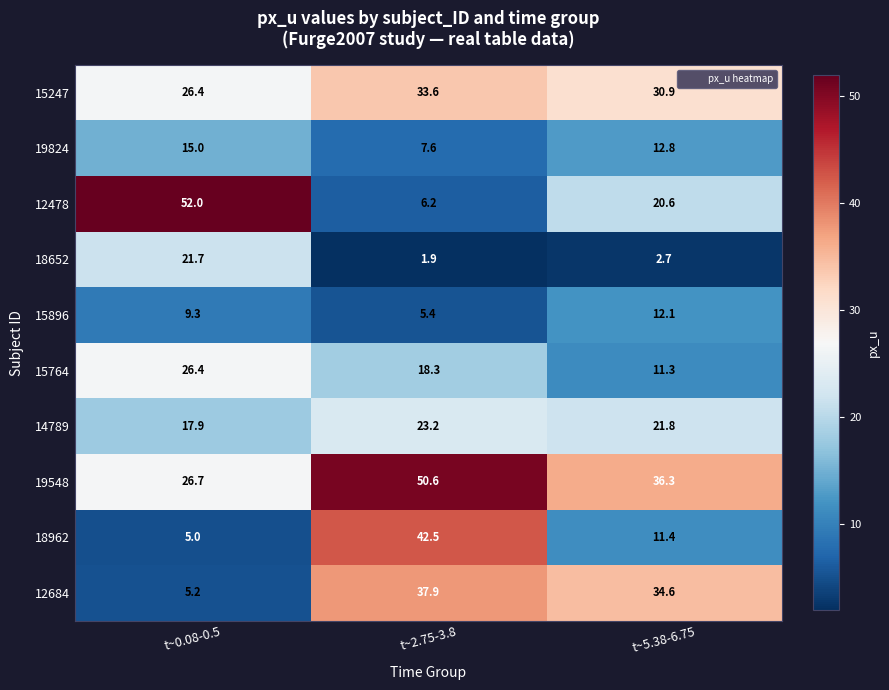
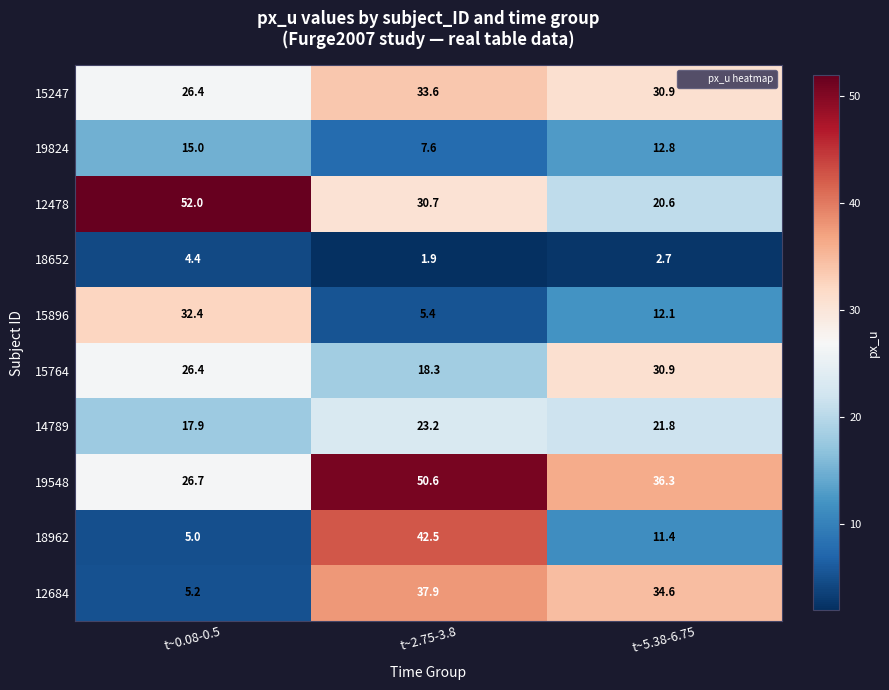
  {
    "15247": {
      "t~0.08-0.5": 26.4,
      "t~2.75-3.8": 33.6,
      "t~5.38-6.75": 30.9
    },
    "19824": {
      "t~0.08-0.5": 15.0,
      "t~2.75-3.8": 7.6,
      "t~5.38-6.75": 12.8
    },
    "12478": {
      "t~0.08-0.5": 52.0,
-     "t~2.75-3.8": 6.2,
+     "t~2.75-3.8": 30.7,
      "t~5.38-6.75": 20.6
    },
    "18652": {
-     "t~0.08-0.5": 21.7,
+     "t~0.08-0.5": 4.4,
      "t~2.75-3.8": 1.9,
      "t~5.38-6.75": 2.7
    },
    "15896": {
-     "t~0.08-0.5": 9.3,
+     "t~0.08-0.5": 32.4,
      "t~2.75-3.8": 5.4,
      "t~5.38-6.75": 12.1
    },
    "15764": {
      "t~0.08-0.5": 26.4,
      "t~2.75-3.8": 18.3,
-     "t~5.38-6.75": 11.3
+     "t~5.38-6.75": 30.9
    },
    "14789": {
      "t~0.08-0.5": 17.9,
      "t~2.75-3.8": 23.2,
      "t~5.38-6.75": 21.8
    },
    "19548": {
      "t~0.08-0.5": 26.7,
      "t~2.75-3.8": 50.6,
      "t~5.38-6.75": 36.3
    },
    "18962": {
      "t~0.08-0.5": 5.0,
      "t~2.75-3.8": 42.5,
      "t~5.38-6.75": 11.4
    },
    "12684": {
      "t~0.08-0.5": 5.2,
      "t~2.75-3.8": 37.9,
      "t~5.38-6.75": 34.6
    }
  }
